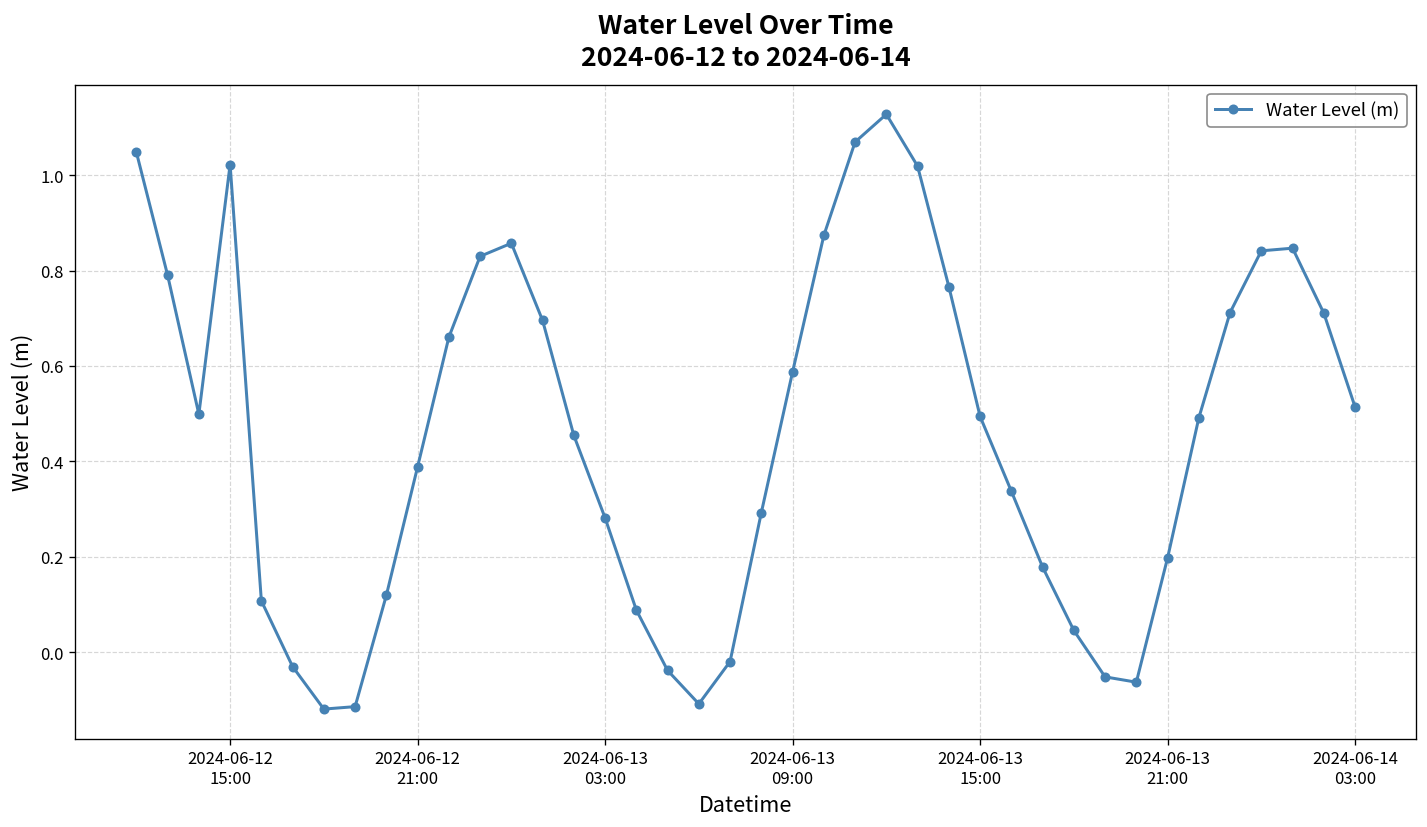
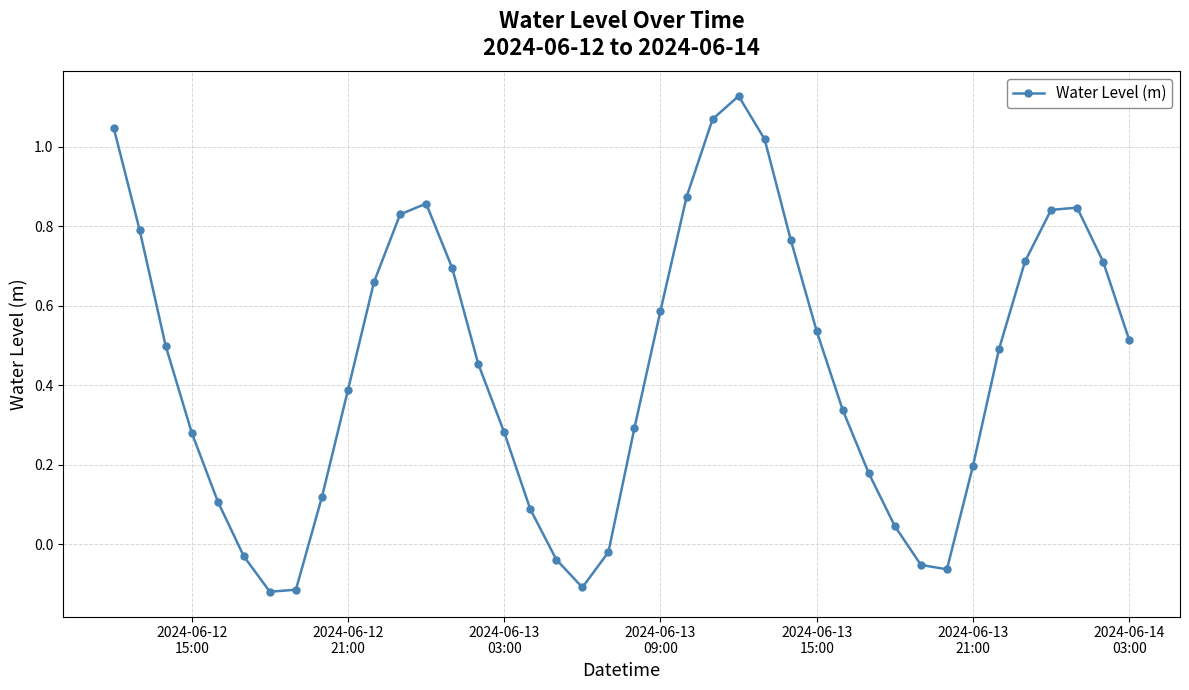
  {
-   "2024-06-12 15:00": 1.02,
+   "2024-06-12 15:00": 0.28,
    "2024-06-12 21:00": 0.39,
    "2024-06-13 03:00": 0.28,
    "2024-06-13 09:00": 0.59,
-   "2024-06-13 15:00": 0.49,
+   "2024-06-13 15:00": 0.54,
    "2024-06-13 21:00": 0.20,
    "2024-06-14 03:00": 0.51
  }
